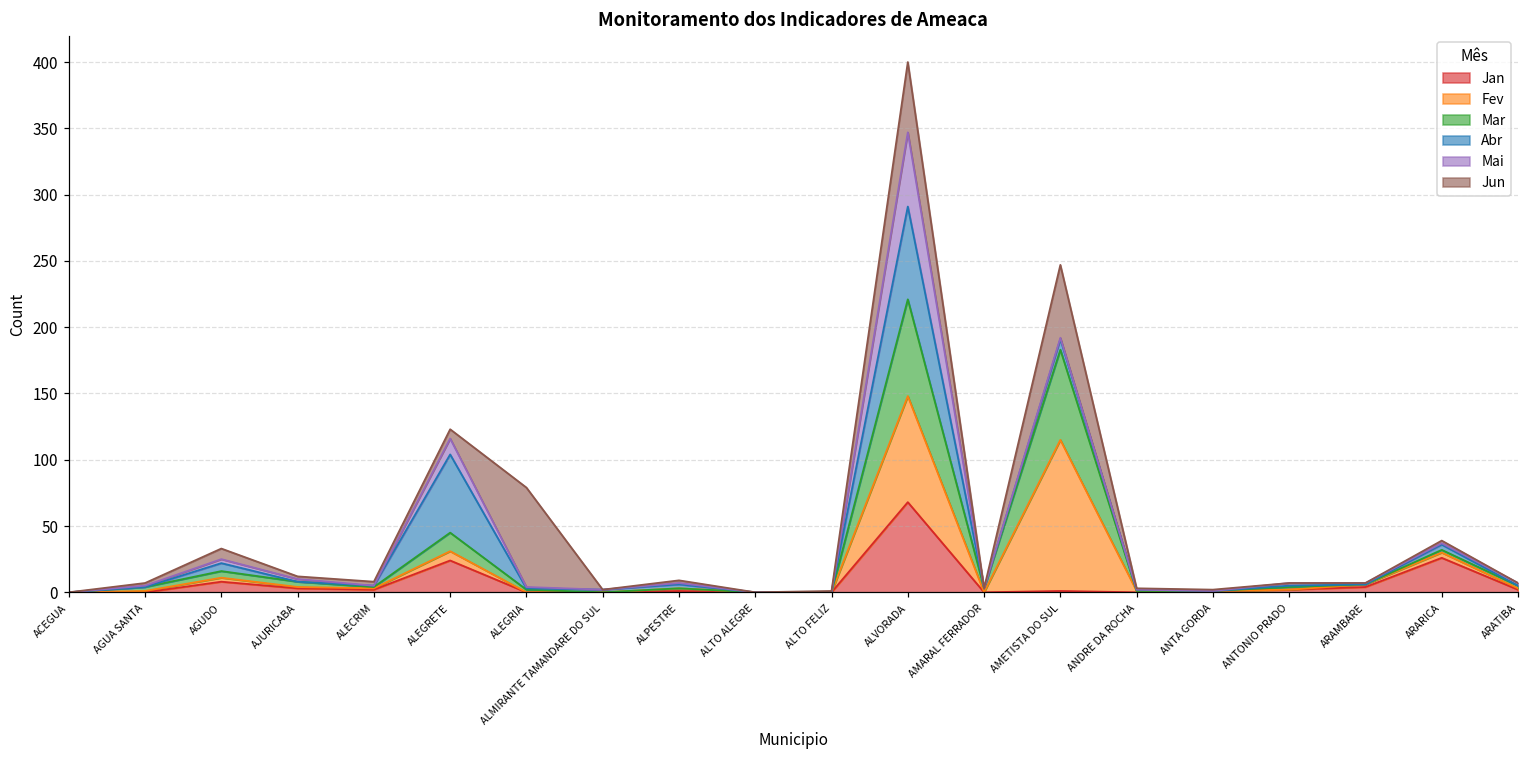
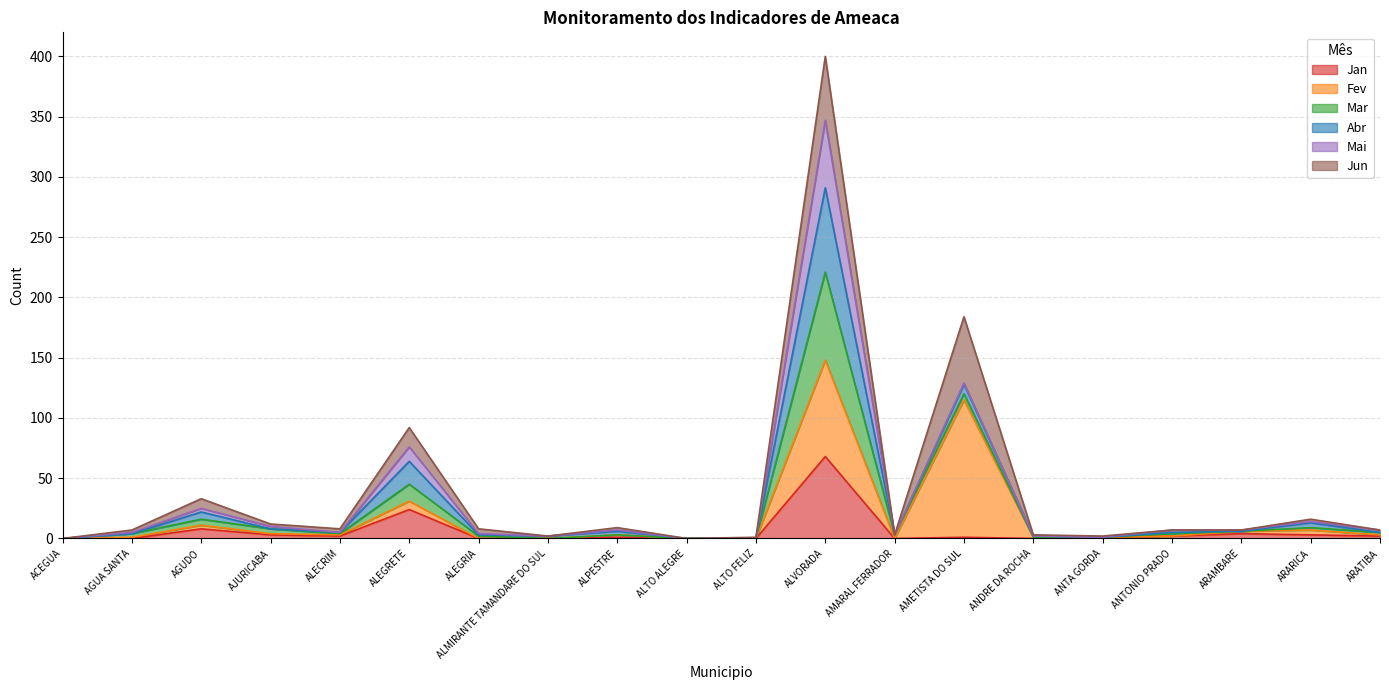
  {
    "Jan": {
      "AGUDO": 8,
      "ALEGRETE": 24,
      "ALVORADA": 68,
      "AMETISTA DO SUL": 1,
-     "ARARICA": 26
+     "ARARICA": 3
    },
    "Fev": {
      "AGUDO": 3,
      "ALEGRETE": 7,
      "ALVORADA": 80,
      "AMETISTA DO SUL": 114
    },
    "Mar": {
      "AGUDO": 5,
      "ALEGRETE": 14,
      "ALVORADA": 73,
-     "AMETISTA DO SUL": 68
+     "AMETISTA DO SUL": 5
    },
    "Abr": {
      "AGUDO": 6,
-     "ALEGRETE": 59,
+     "ALEGRETE": 19,
      "ALVORADA": 70
    },
    "Mai": {
      "AGUDO": 3,
      "ALEGRETE": 12,
      "ALVORADA": 56
    },
    "Jun": {
      "AGUDO": 8,
      "ALECRIM": 3,
-     "ALEGRETE": 7,
-     "ALEGRIA": 75,
+     "ALEGRETE": 16,
+     "ALEGRIA": 4,
      "ALVORADA": 53,
      "AMETISTA DO SUL": 55
    }
  }
